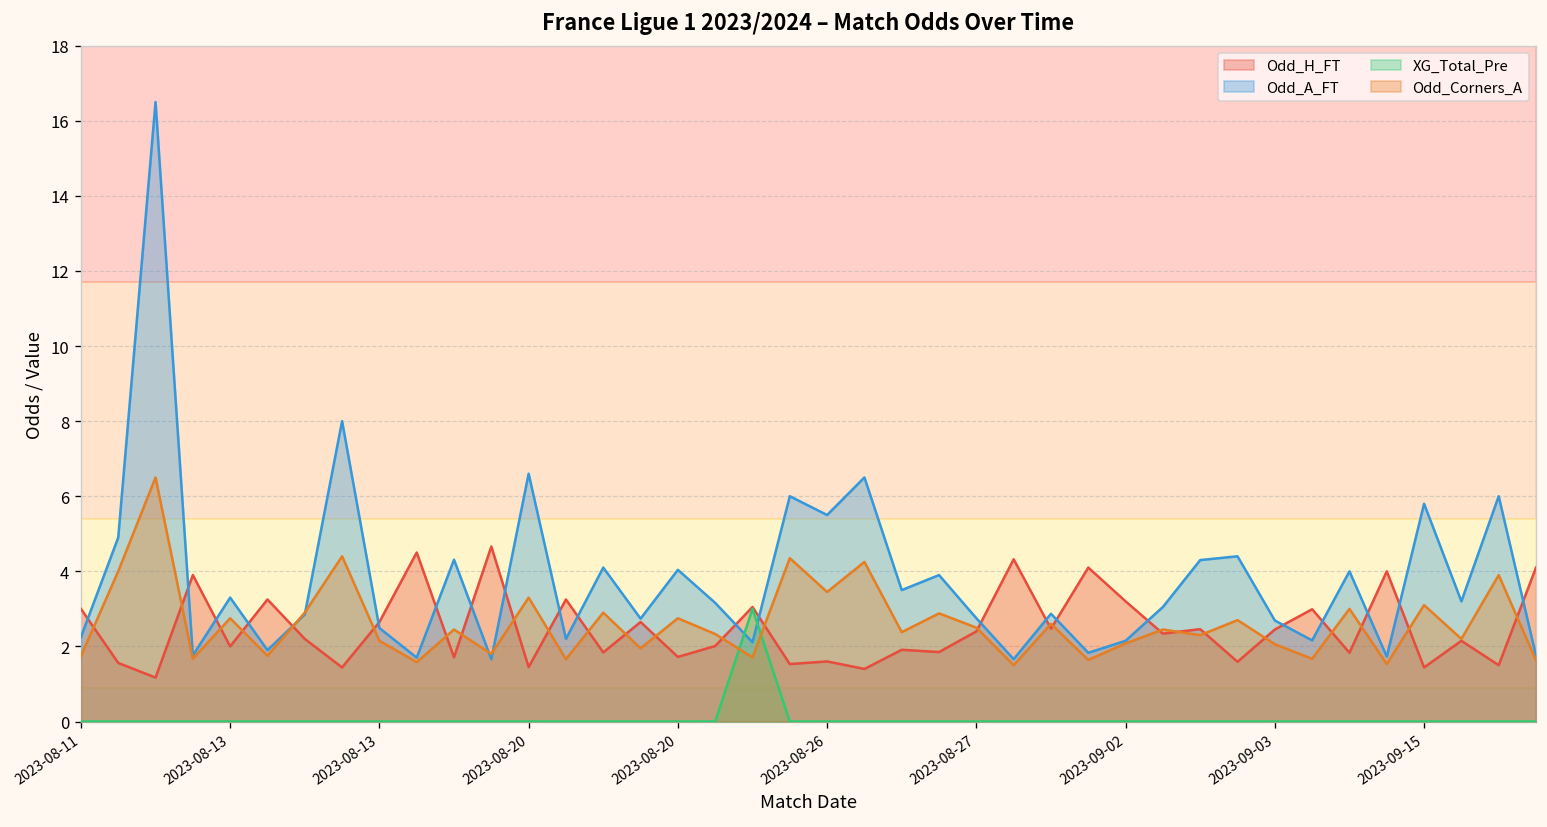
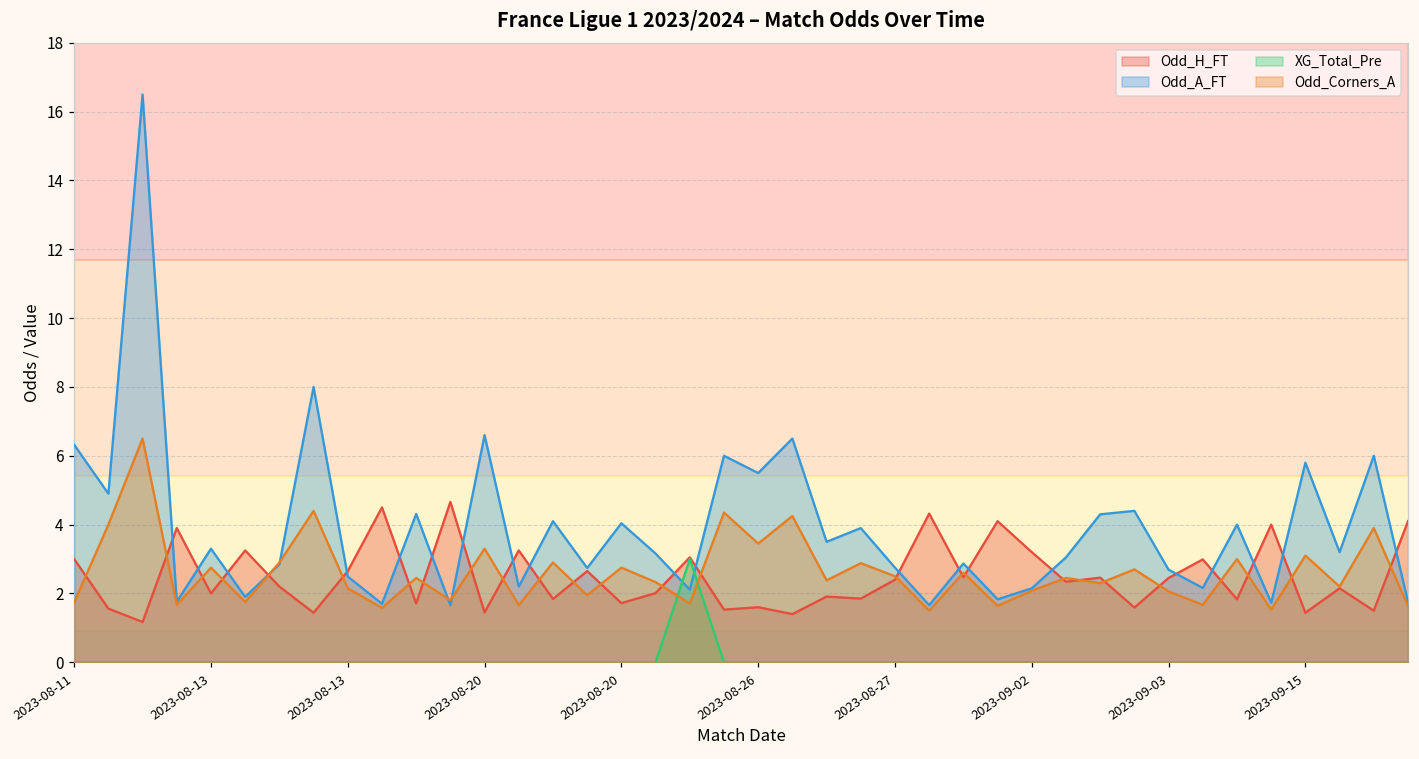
  {
    "Odd_A_FT": {
-     "2023-08-11": 2.3,
+     "2023-08-11": 6.3,
      "2023-09-15": 5.8
    },
    "XG_Total_Pre": {
      "2023-08-11": 0.0,
      "2023-09-15": 0.0
    }
  }
